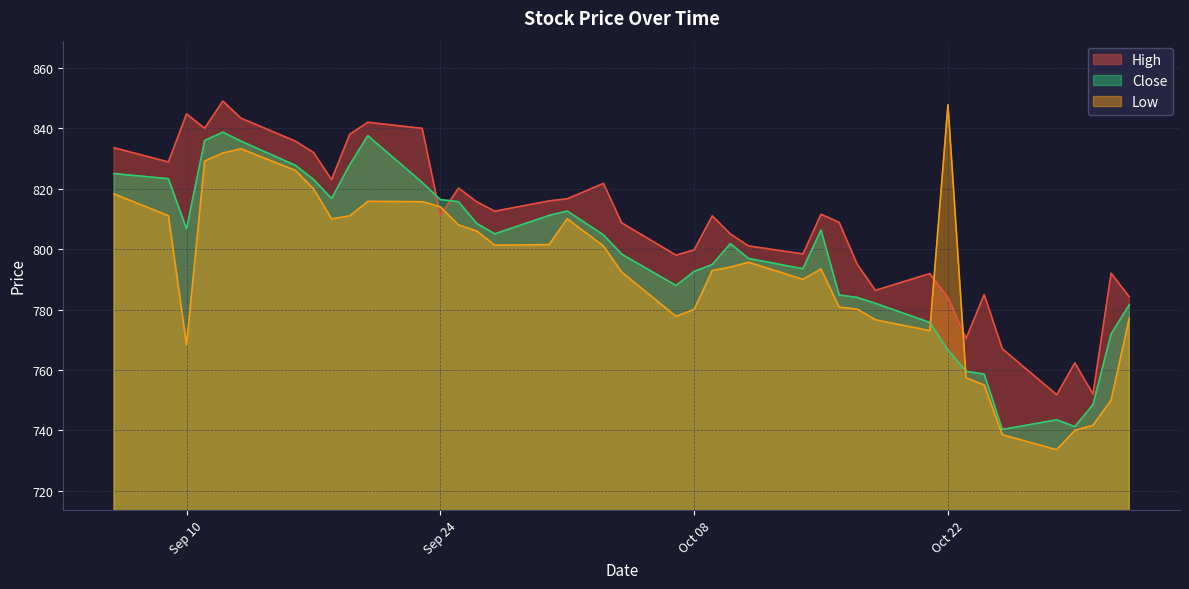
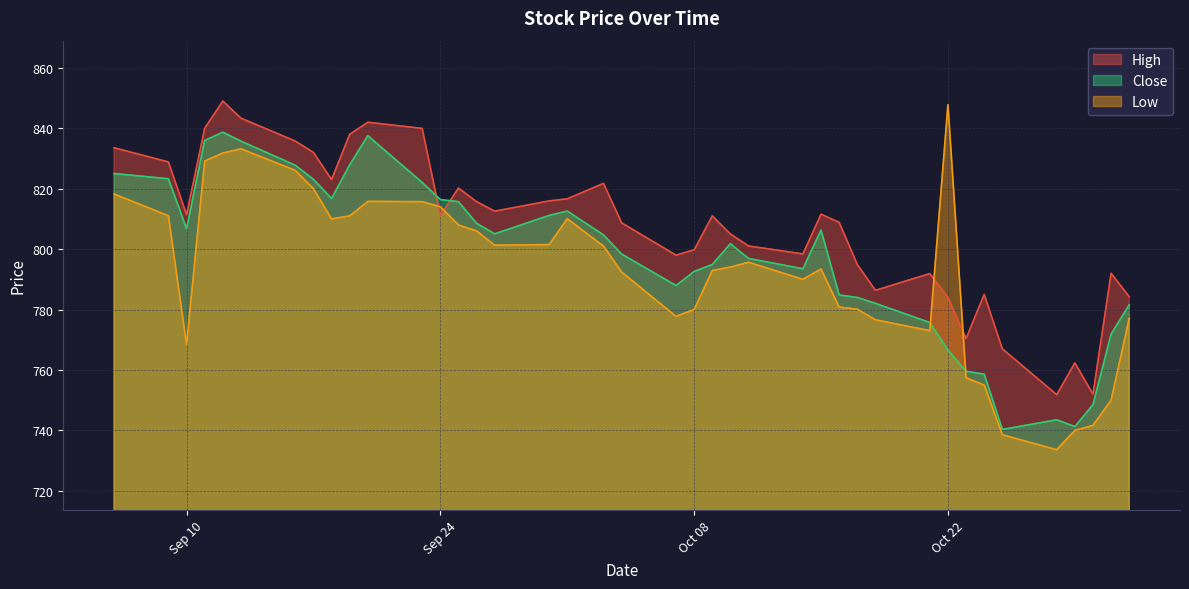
  {
    "High": {
-     "Sep 10": 845,
+     "Sep 10": 811,
      "Sep 24": 811,
      "Oct 08": 800,
      "Oct 22": 784
    },
    "Close": {
      "Sep 10": 807,
      "Sep 24": 816,
      "Oct 08": 793,
      "Oct 22": 767
    },
    "Low": {
      "Sep 10": 768,
      "Sep 24": 814,
      "Oct 08": 780,
      "Oct 22": 848
    }
  }
